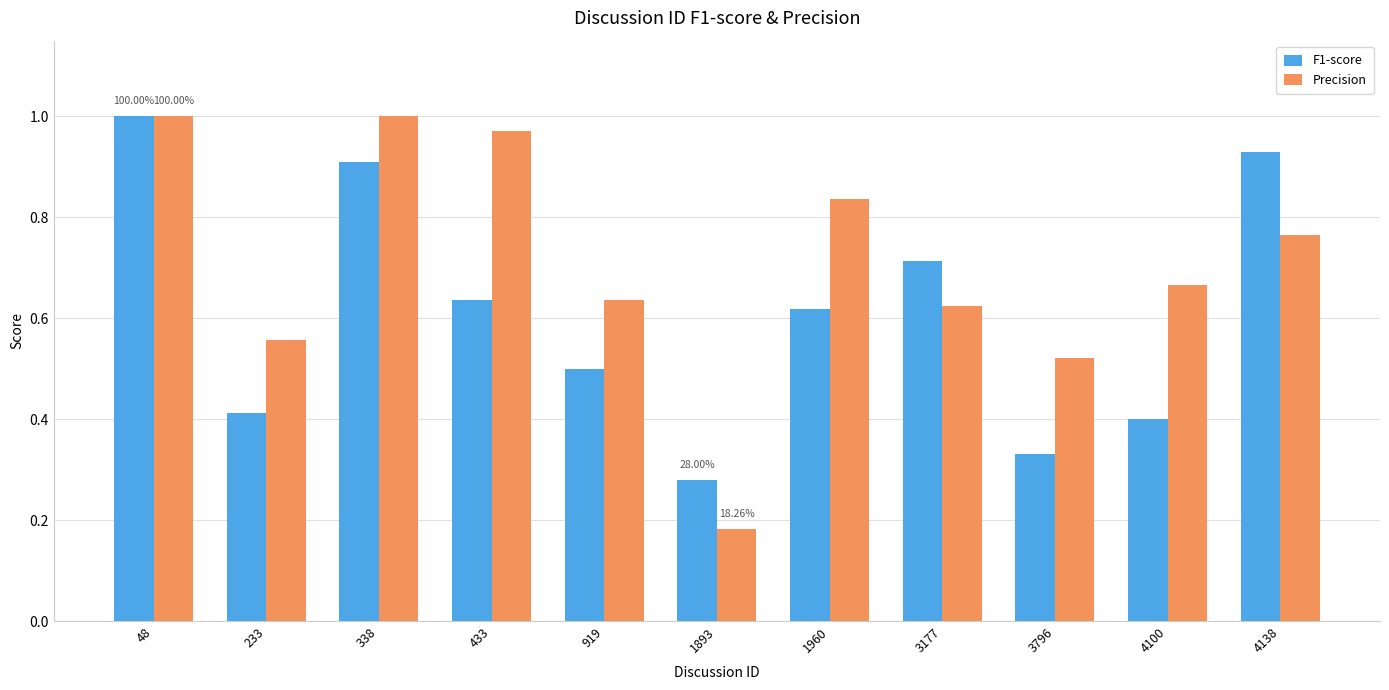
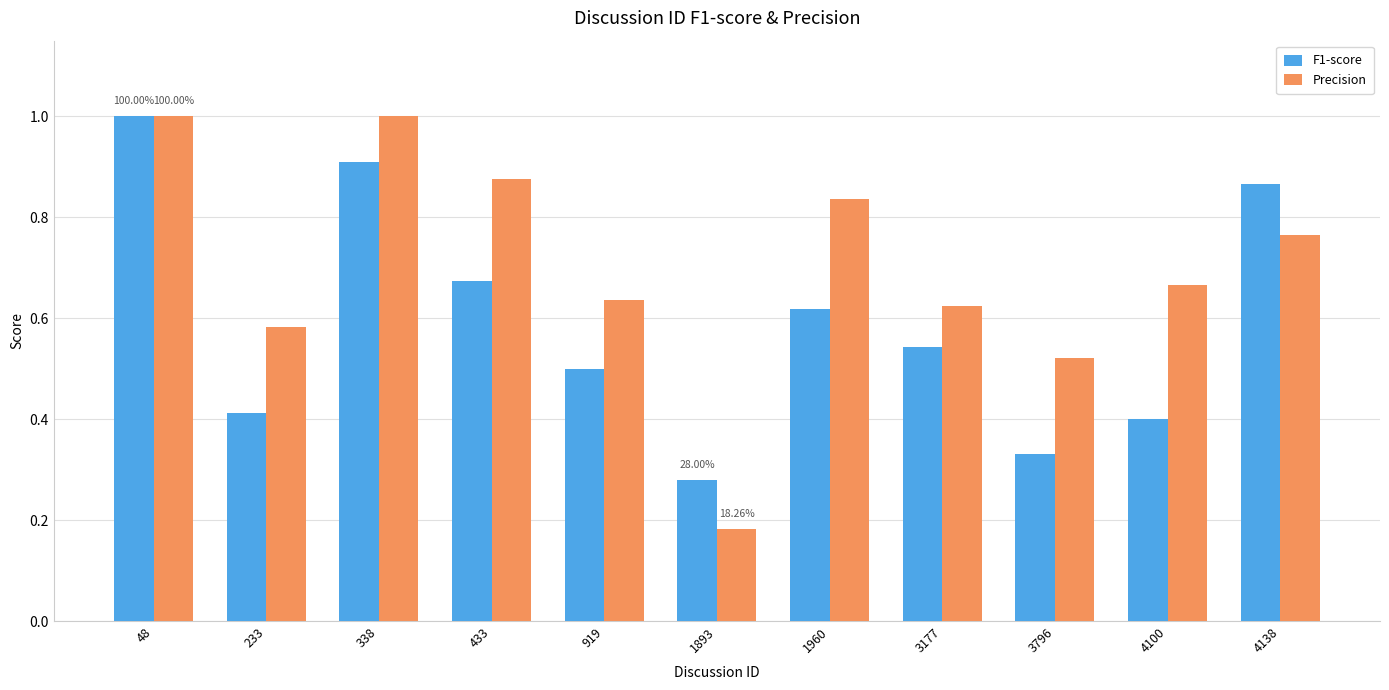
  {
    "F1-score": {
      "233": 0.41,
      "338": 0.91,
-     "433": 0.64,
+     "433": 0.67,
      "919": 0.50,
      "1960": 0.62,
-     "3177": 0.71,
+     "3177": 0.54,
      "3796": 0.33,
      "4100": 0.40,
-     "4138": 0.93
+     "4138": 0.87
    },
    "Precision": {
-     "233": 0.56,
+     "233": 0.58,
      "338": 1.00,
-     "433": 0.97,
+     "433": 0.88,
      "919": 0.64,
      "1960": 0.84,
      "3177": 0.63,
      "3796": 0.52,
      "4100": 0.67,
      "4138": 0.76
    }
  }
